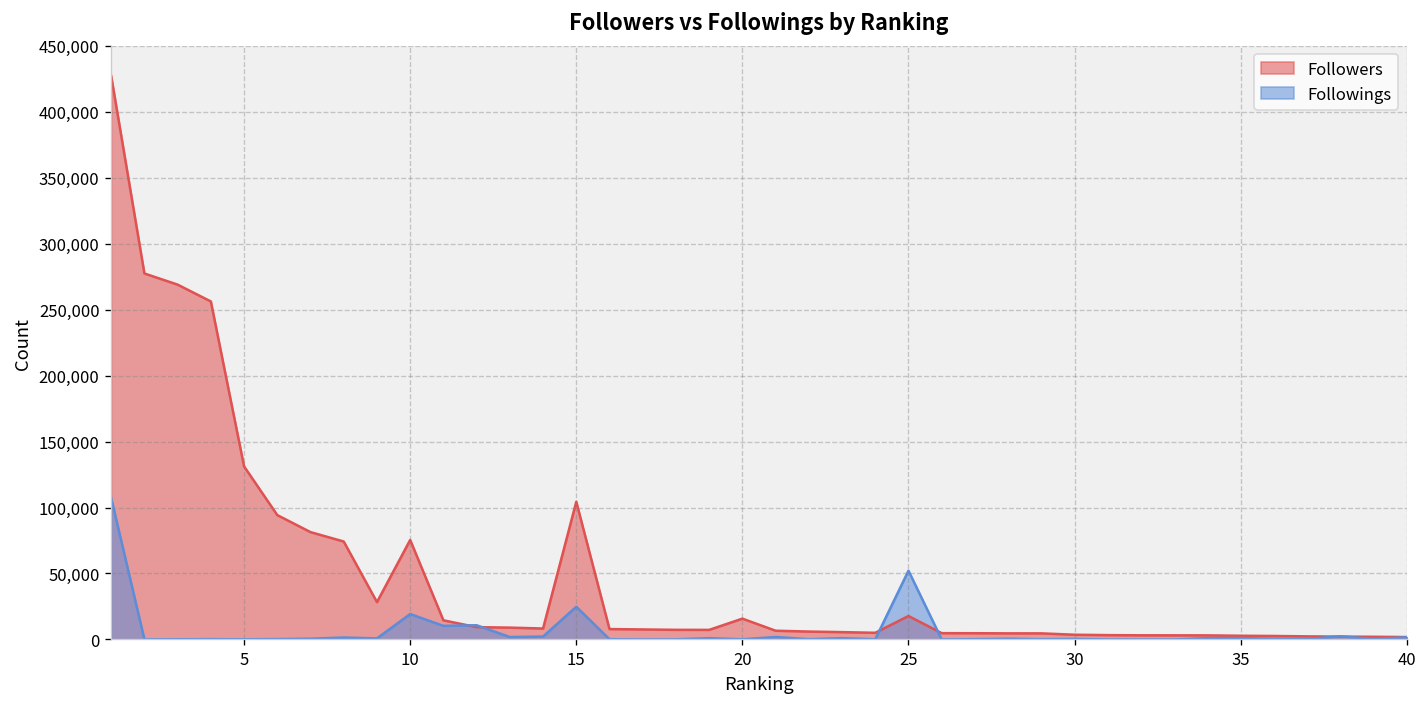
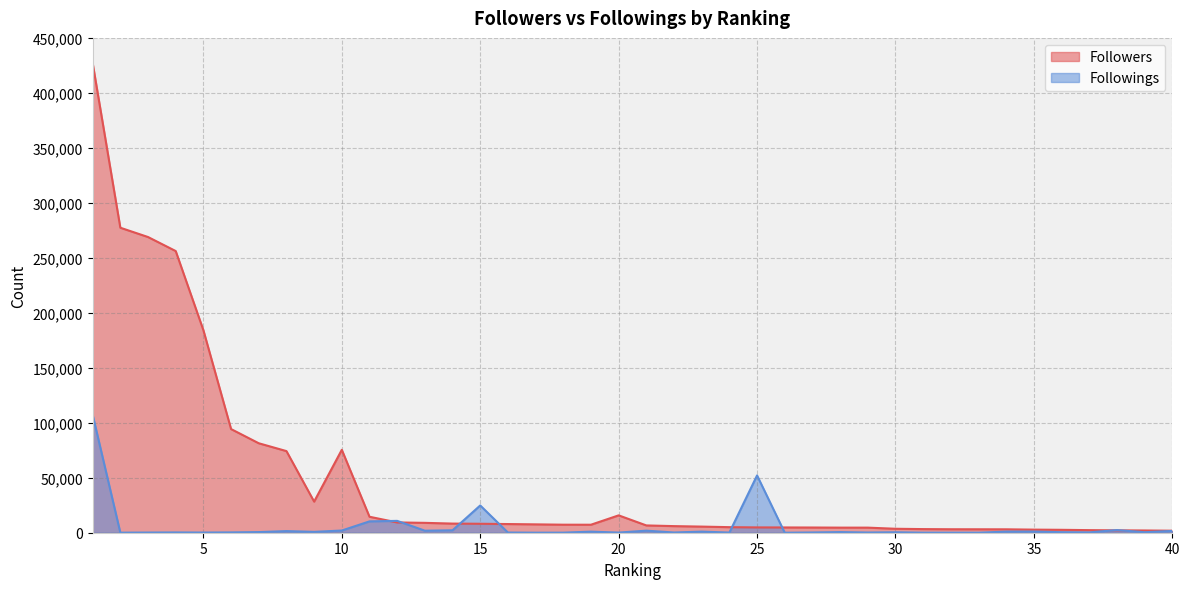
  {
    "Followers": {
-     "5": "131,000",
+     "5": "184,000",
      "10": "75,000",
-     "15": "104,000",
+     "15": "8,000",
      "20": "16,000",
-     "25": "18,000",
+     "25": "5,000",
      "30": "4,000"
    },
    "Followings": {
      "5": "0",
-     "10": "19,000",
+     "10": "2,000",
      "15": "25,000",
      "20": "0",
      "25": "52,000",
      "30": "0"
    }
  }
